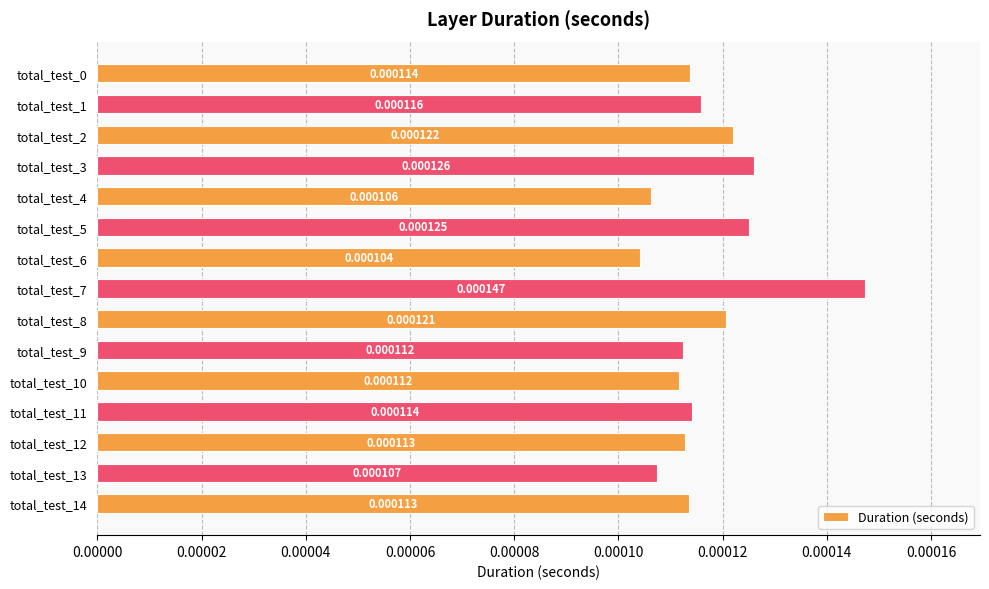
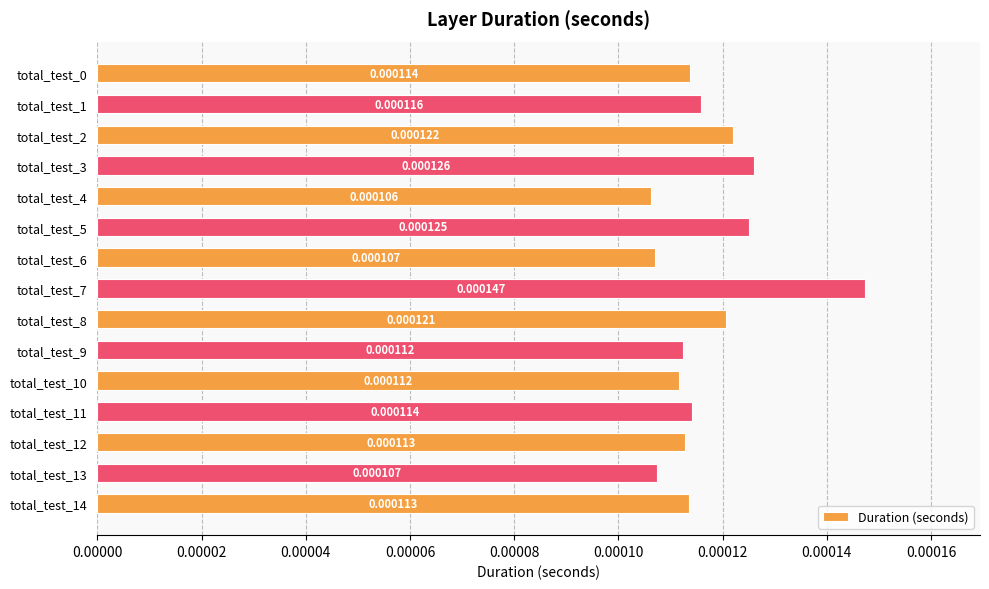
  {
    "total_test_0": 0.000114,
    "total_test_1": 0.000116,
    "total_test_2": 0.000122,
    "total_test_3": 0.000126,
    "total_test_4": 0.000106,
    "total_test_5": 0.000125,
-   "total_test_6": 0.000104,
+   "total_test_6": 0.000107,
    "total_test_7": 0.000147,
    "total_test_8": 0.000121,
    "total_test_9": 0.000112,
    "total_test_10": 0.000112,
    "total_test_11": 0.000114,
    "total_test_12": 0.000113,
    "total_test_13": 0.000107,
    "total_test_14": 0.000113
  }
